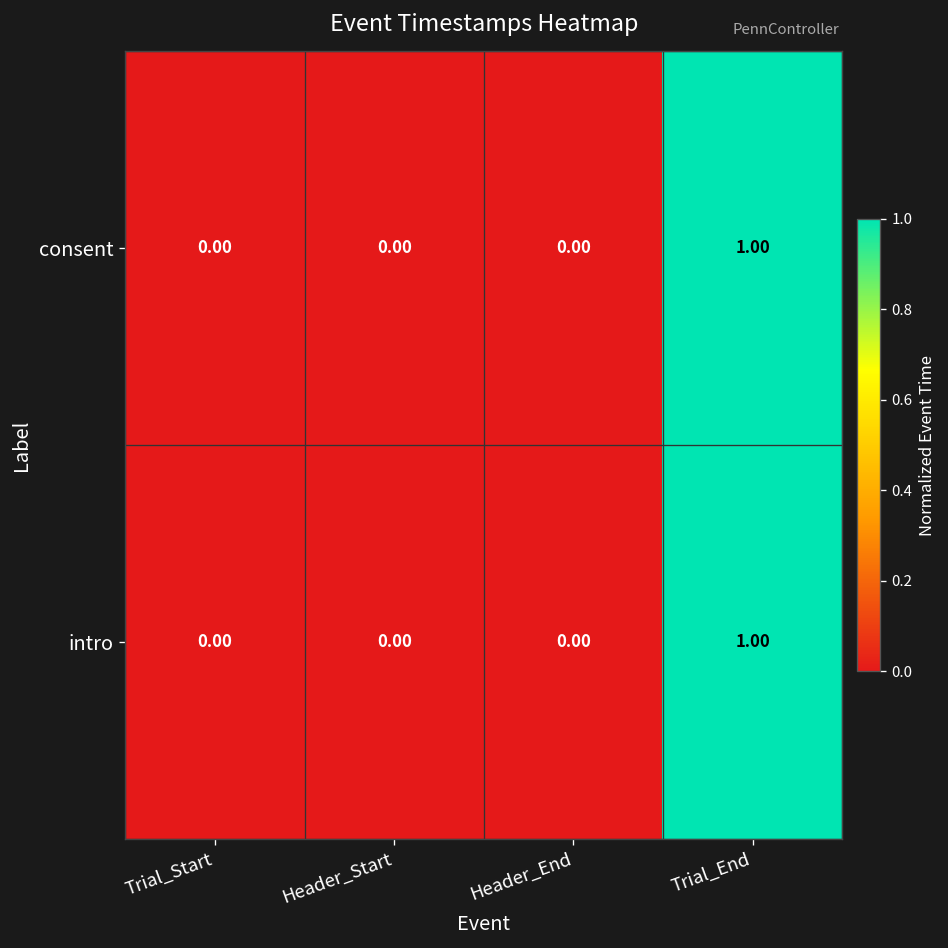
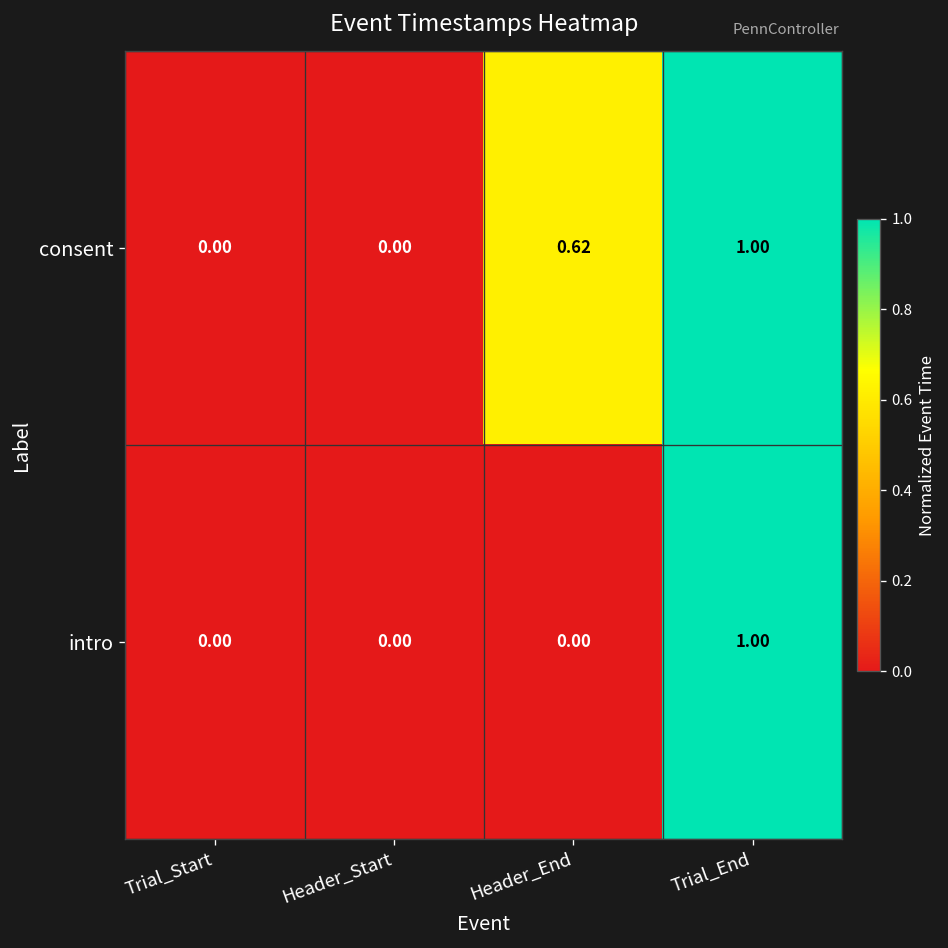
  {
    "consent": {
      "Trial_Start": 0.00,
      "Header_Start": 0.00,
-     "Header_End": 0.00,
+     "Header_End": 0.62,
      "Trial_End": 1.00
    },
    "intro": {
      "Trial_Start": 0.00,
      "Header_Start": 0.00,
      "Header_End": 0.00,
      "Trial_End": 1.00
    }
  }
